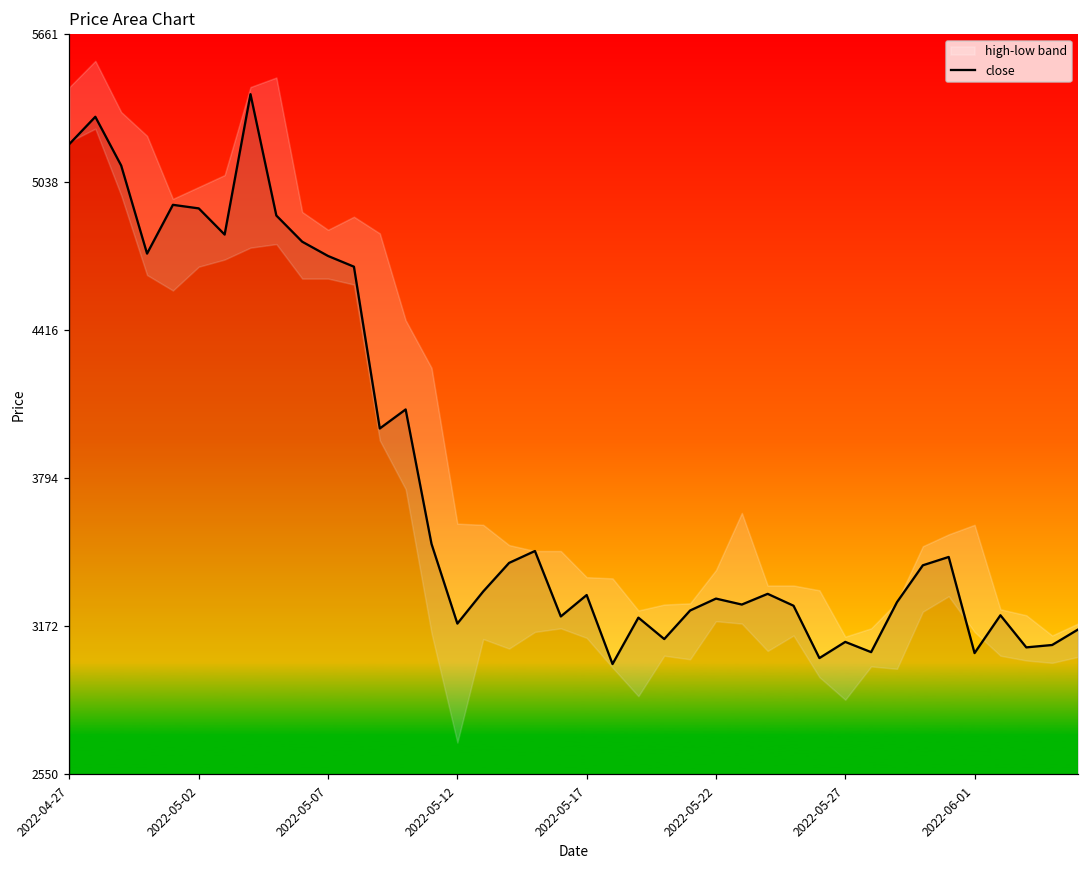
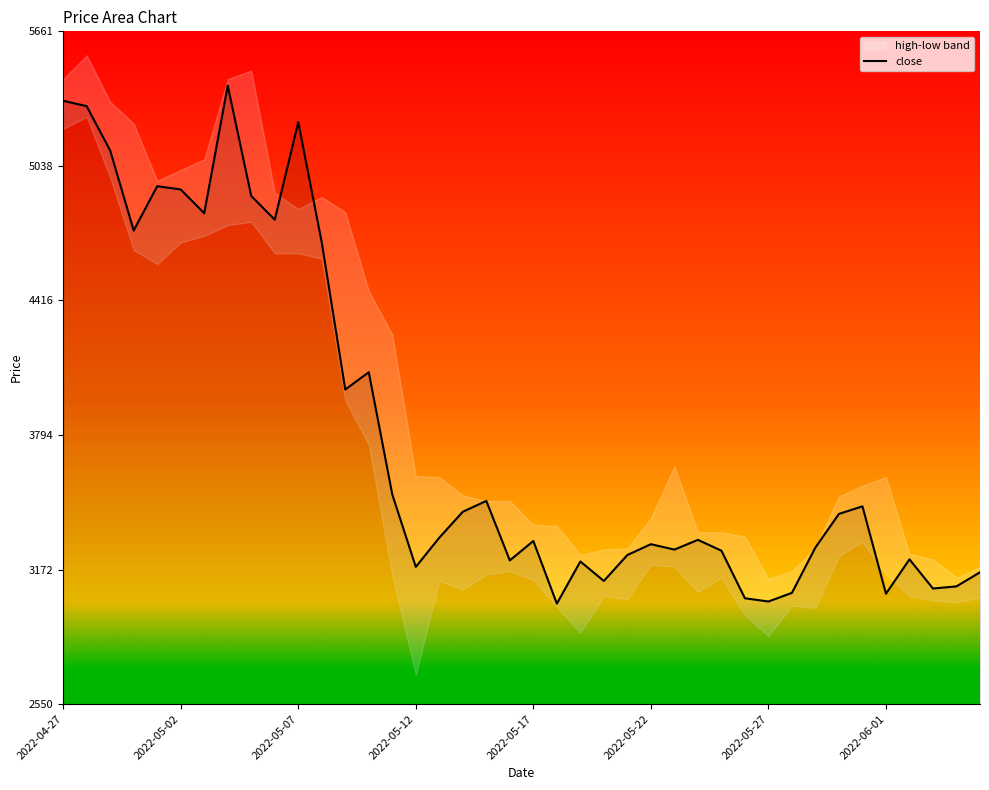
  {
    "close": {
-     "2022-04-27": 5200,
+     "2022-04-27": 5340,
      "2022-05-02": 4930,
-     "2022-05-07": 4730,
+     "2022-05-07": 5240,
      "2022-05-12": 3190,
      "2022-05-17": 3310,
      "2022-05-22": 3290,
-     "2022-05-27": 3110,
+     "2022-05-27": 3030,
      "2022-06-01": 3060
    }
  }
